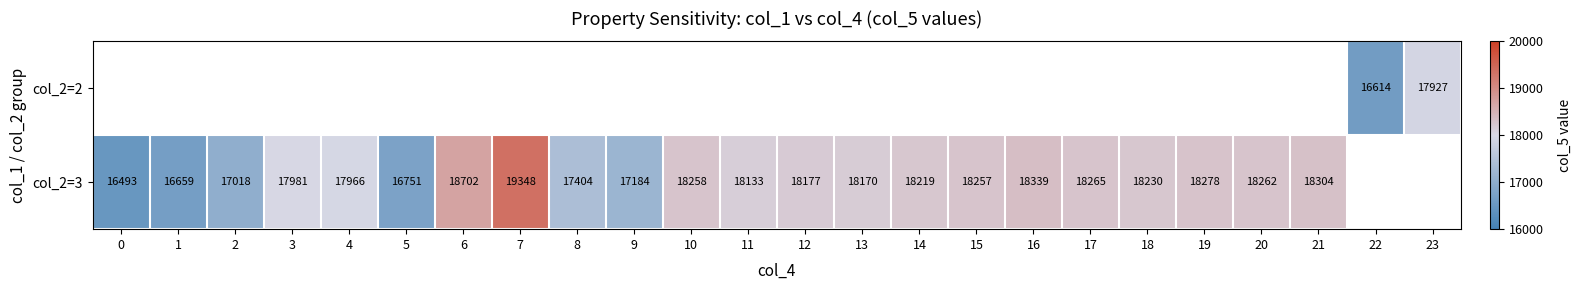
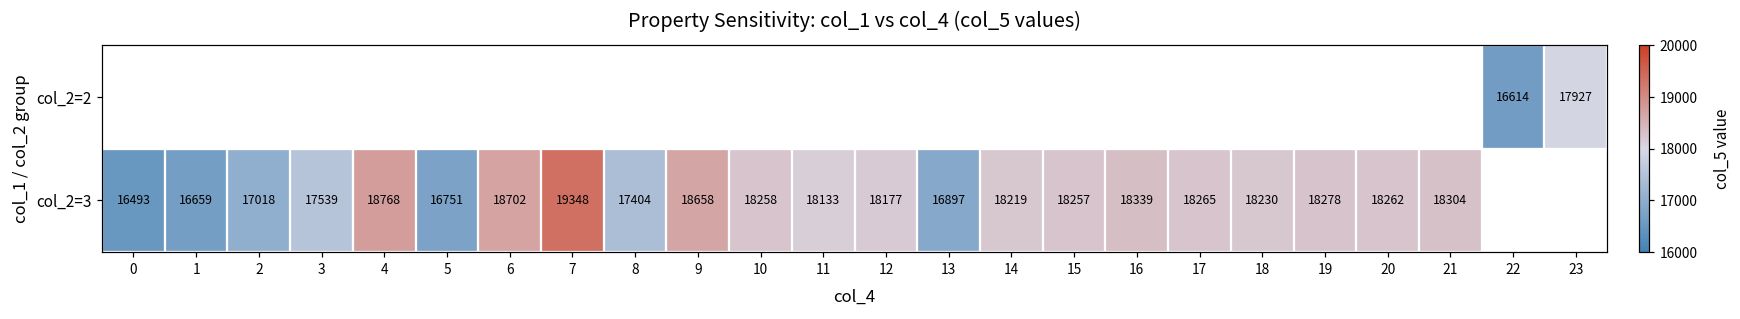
  {
    "col_2=2": {
      "22": 16614,
      "23": 17927
    },
    "col_2=3": {
      "0": 16493,
      "1": 16659,
      "2": 17018,
-     "3": 17981,
-     "4": 17966,
+     "3": 17539,
+     "4": 18768,
      "5": 16751,
      "6": 18702,
      "7": 19348,
      "8": 17404,
-     "9": 17184,
+     "9": 18658,
      "10": 18258,
      "11": 18133,
      "12": 18177,
-     "13": 18170,
+     "13": 16897,
      "14": 18219,
      "15": 18257,
      "16": 18339,
      "17": 18265,
      "18": 18230,
      "19": 18278,
      "20": 18262,
      "21": 18304
    }
  }
